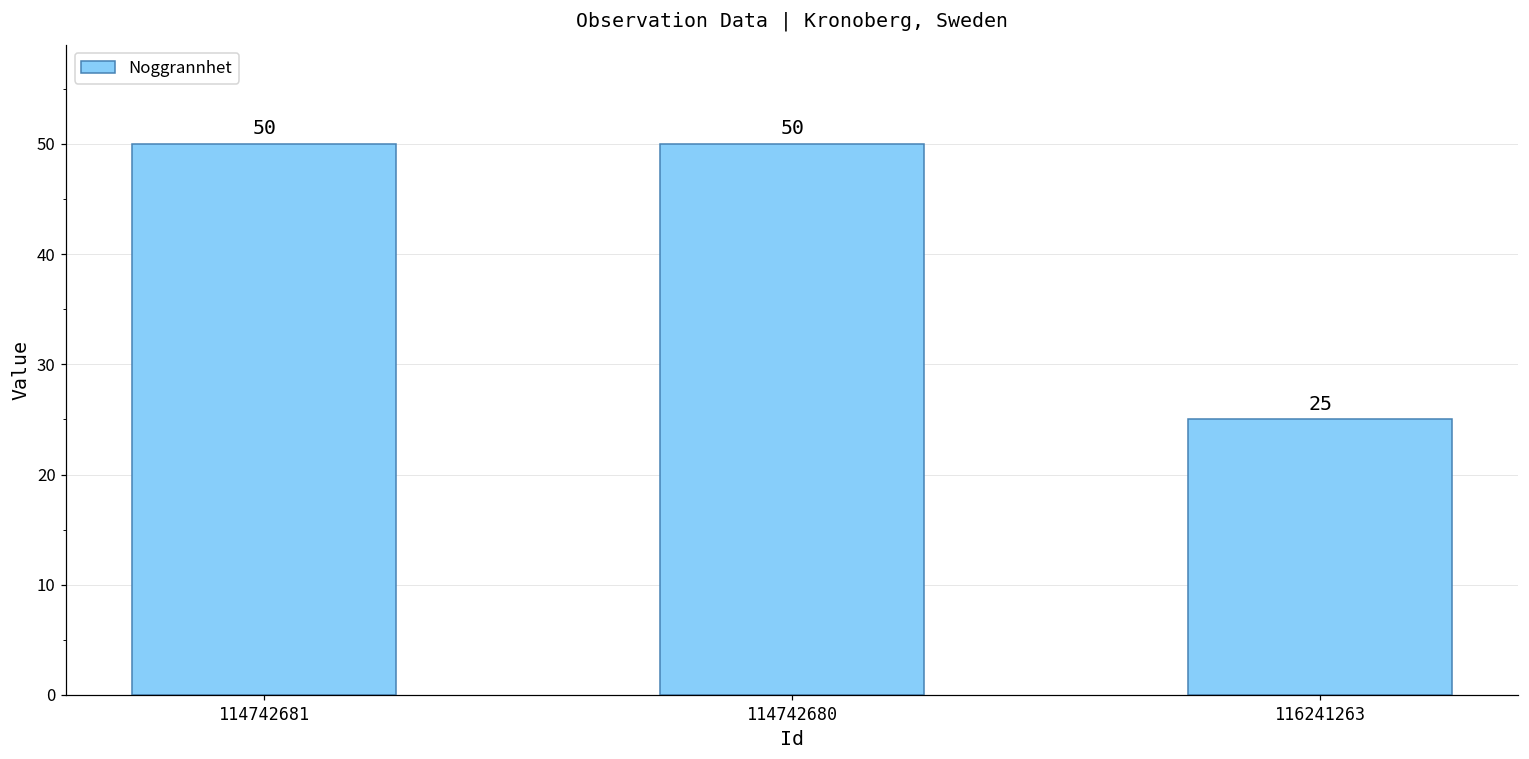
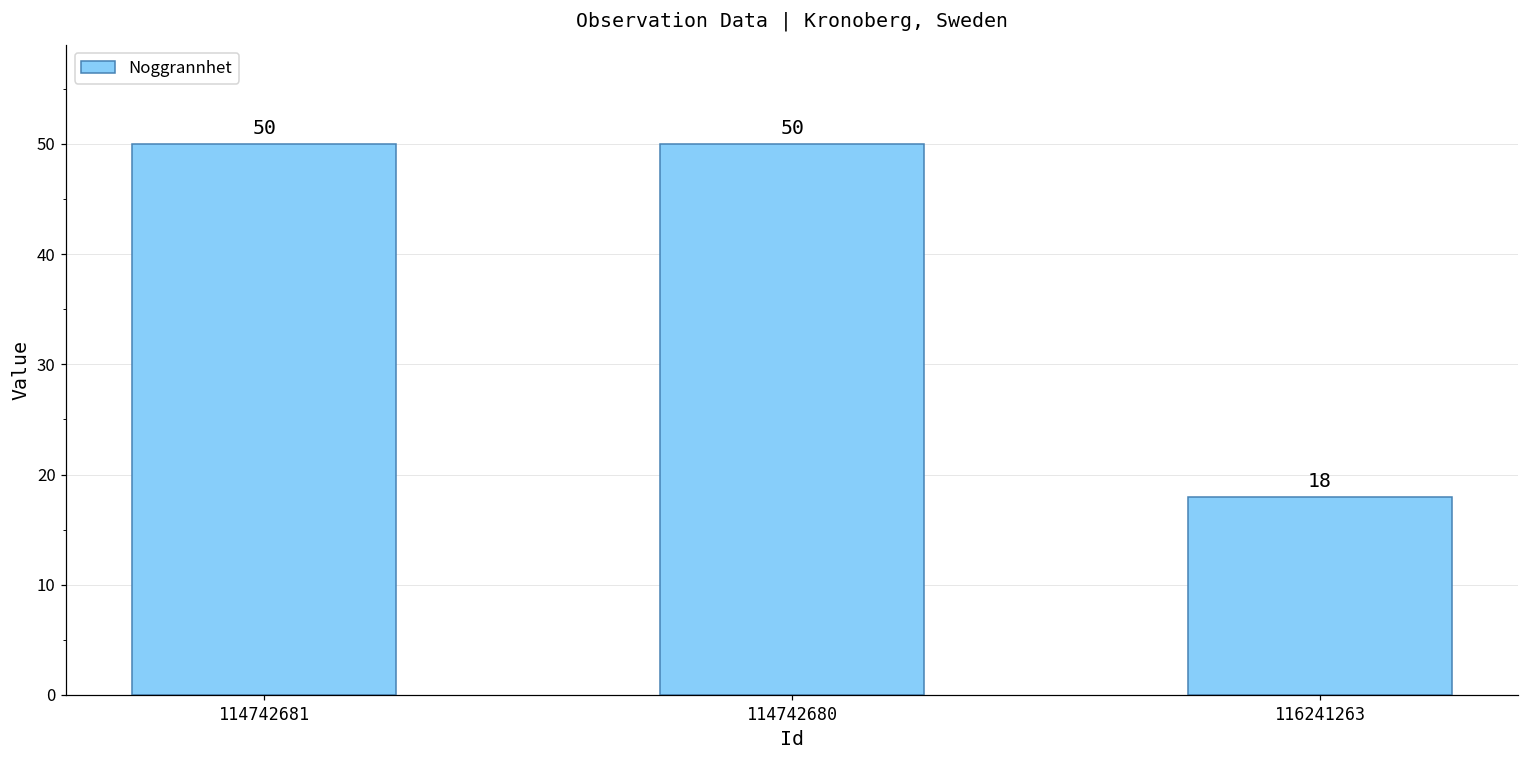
  {
    "114742681": 50,
    "114742680": 50,
-   "116241263": 25
+   "116241263": 18
  }
